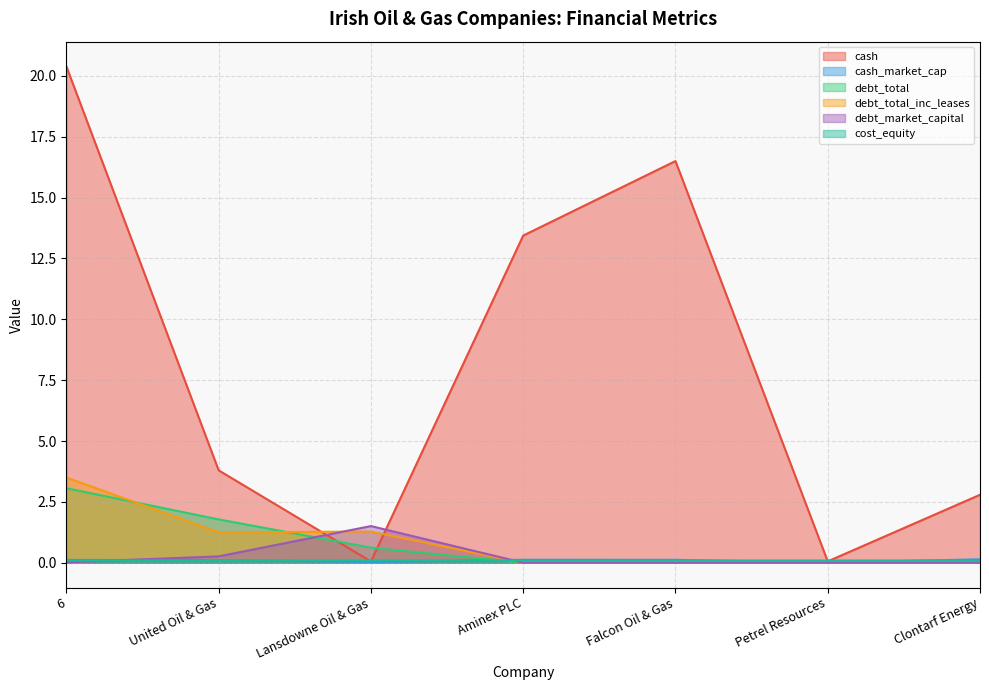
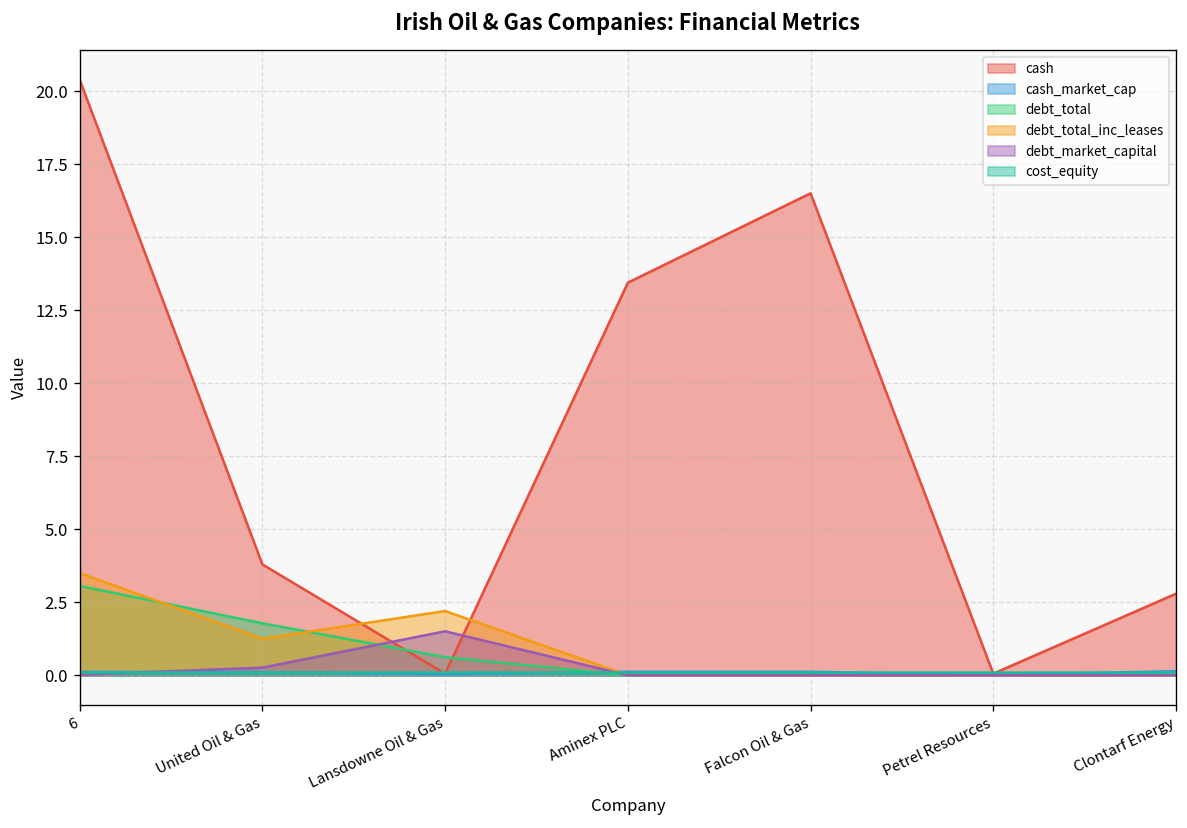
  {
    "cash": {
      "6": 20.4,
      "United Oil & Gas": 3.8,
      "Aminex PLC": 13.4,
      "Falcon Oil & Gas": 16.5,
      "Clontarf Energy": 2.8
    },
    "debt_total_inc_leases": {
      "6": 3.5,
      "United Oil & Gas": 1.3,
-     "Lansdowne Oil & Gas": 1.3
+     "Lansdowne Oil & Gas": 2.2
    },
    "debt_market_capital": {
      "United Oil & Gas": 0.3,
      "Lansdowne Oil & Gas": 1.5
    }
  }
